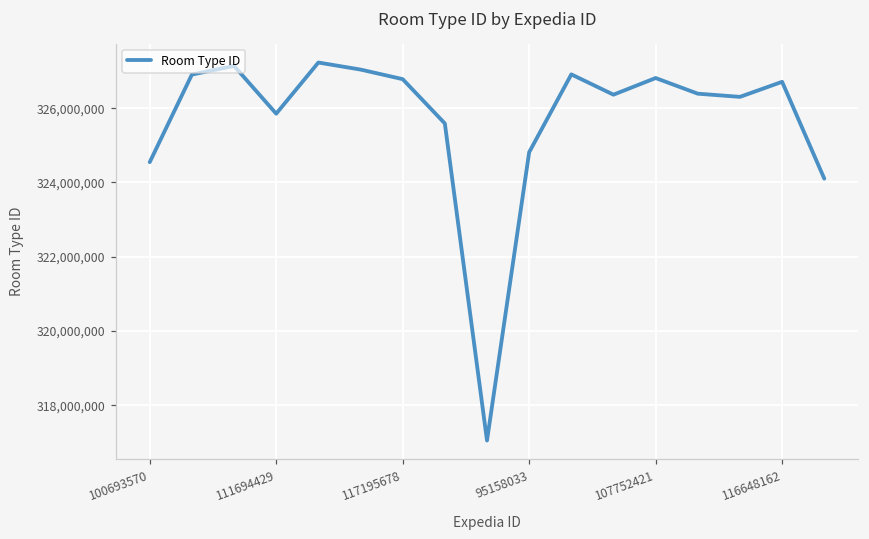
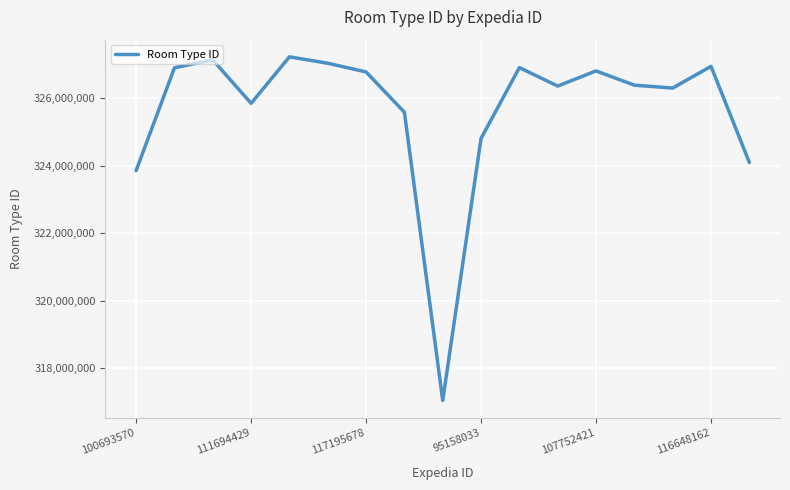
  {
-   "100693570": "324,500,000",
+   "100693570": "323,900,000",
    "111694429": "325,900,000",
    "117195678": "326,800,000",
    "95158033": "324,800,000",
    "107752421": "326,800,000",
-   "116648162": "326,700,000"
+   "116648162": "326,900,000"
  }
